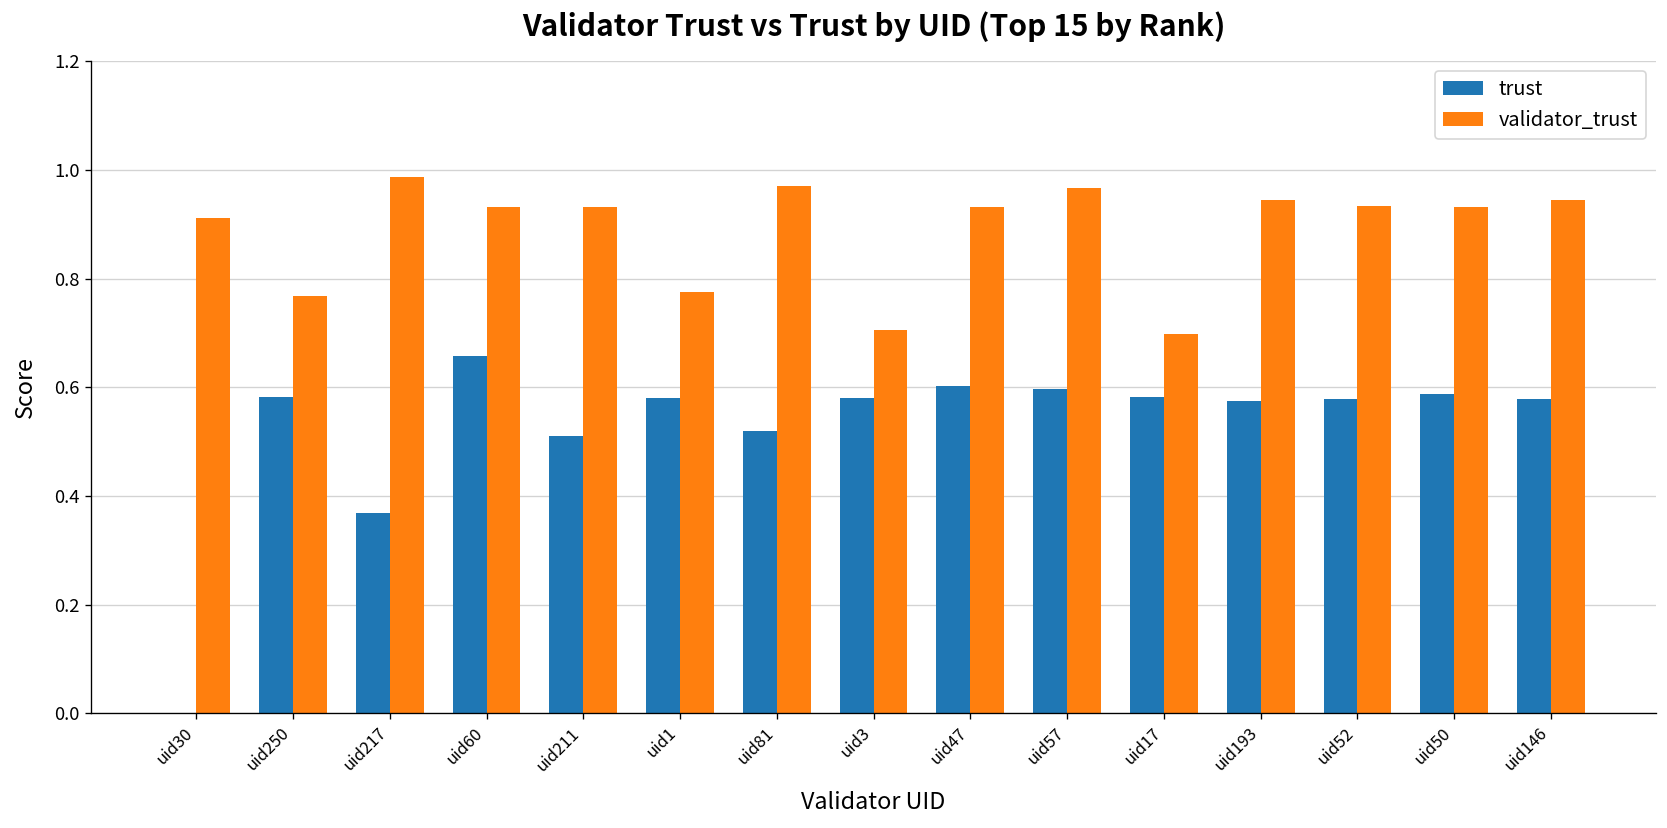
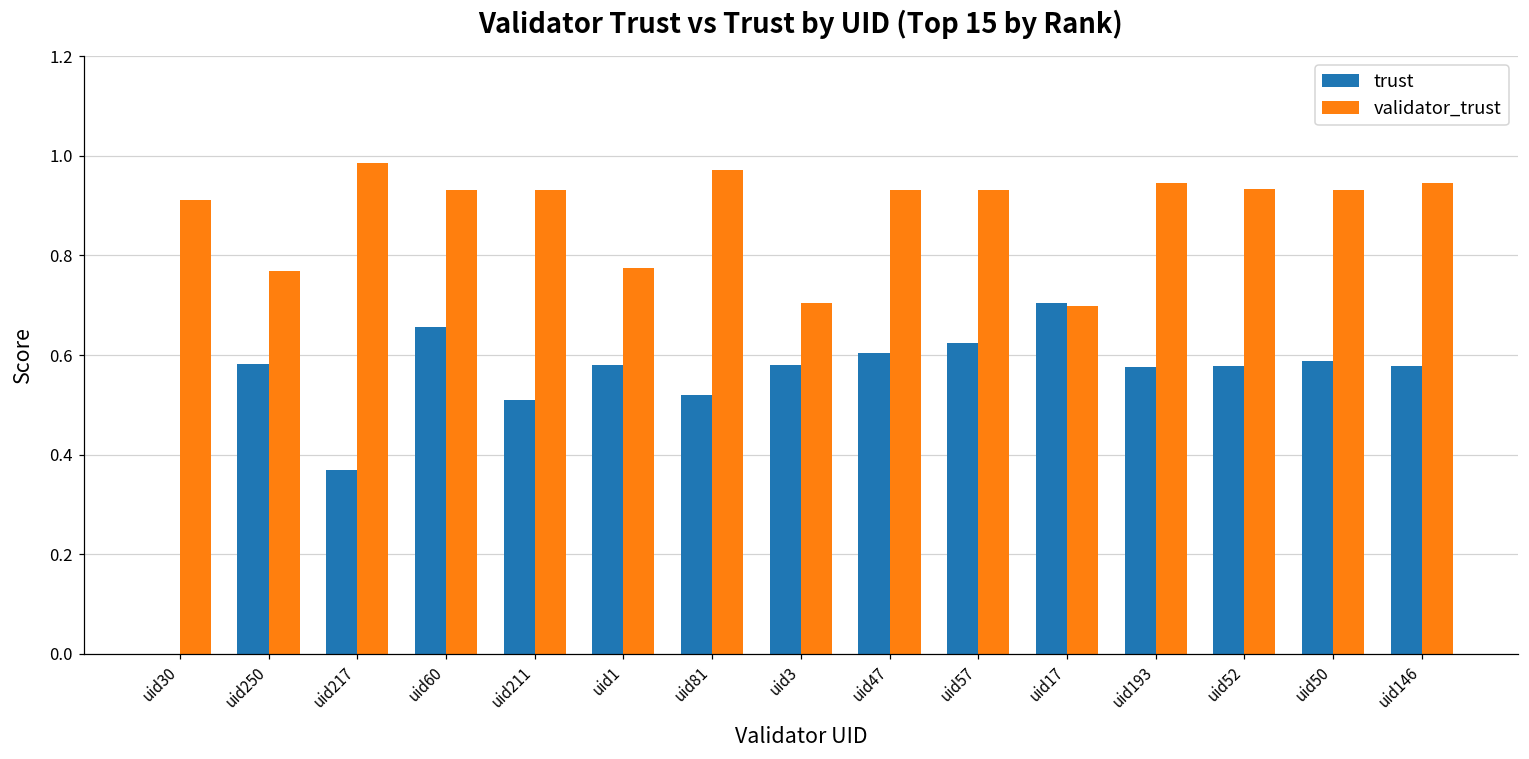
  {
    "trust": {
      "uid30": 0.00,
      "uid250": 0.58,
      "uid217": 0.37,
      "uid60": 0.66,
      "uid211": 0.51,
      "uid1": 0.58,
      "uid81": 0.52,
      "uid3": 0.58,
      "uid47": 0.60,
-     "uid57": 0.60,
-     "uid17": 0.58,
+     "uid57": 0.62,
+     "uid17": 0.71,
      "uid193": 0.58,
      "uid52": 0.58,
      "uid50": 0.59,
      "uid146": 0.58
    },
    "validator_trust": {
      "uid30": 0.91,
      "uid250": 0.77,
      "uid217": 0.99,
      "uid60": 0.93,
      "uid211": 0.93,
      "uid1": 0.77,
      "uid81": 0.97,
      "uid3": 0.70,
      "uid47": 0.93,
-     "uid57": 0.97,
+     "uid57": 0.93,
      "uid17": 0.70,
      "uid193": 0.94,
      "uid52": 0.93,
      "uid50": 0.93,
      "uid146": 0.95
    }
  }
